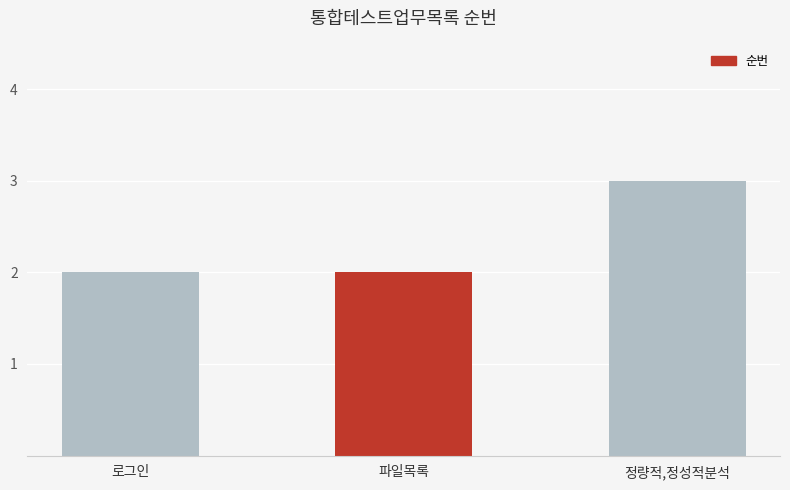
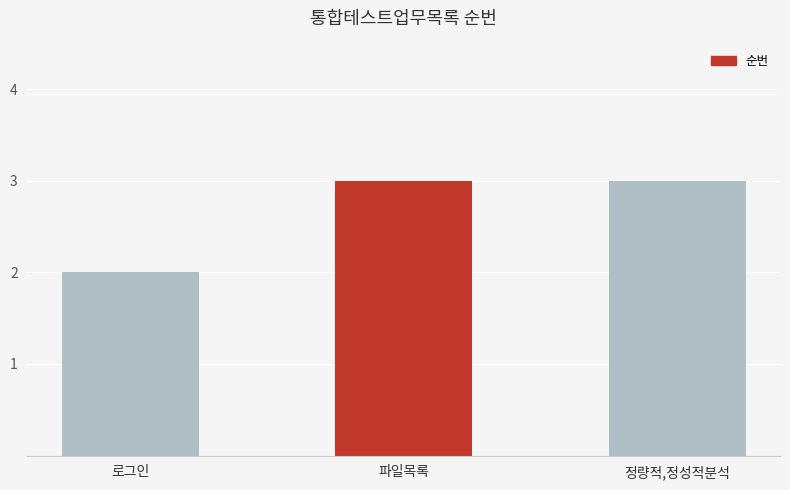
  {
    "로그인": 2,
-   "파일목록": 2,
+   "파일목록": 3,
    "정량적,정성적분석": 3
  }
